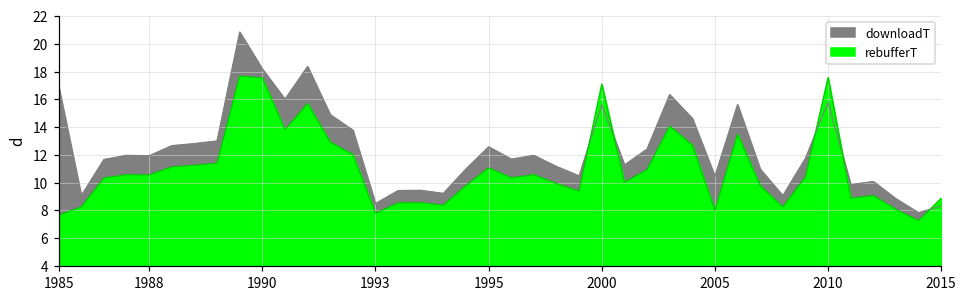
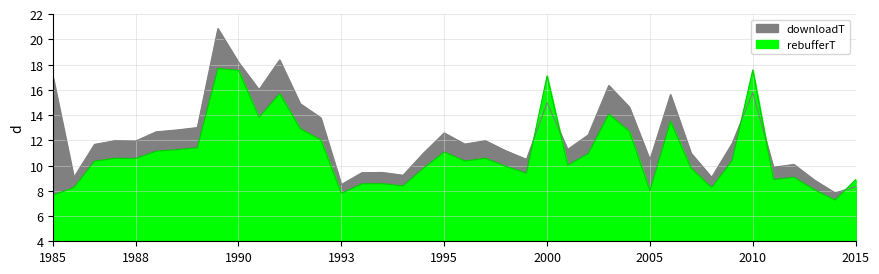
  {
    "downloadT": {
      "1985": 16.9,
      "1988": 11.9,
      "1990": 18.2,
      "1993": 8.5,
      "1995": 12.6,
-     "2000": 15.6,
+     "2000": 15.0,
      "2005": 10.5,
      "2010": 15.8,
      "2015": 8.3
    },
    "rebufferT": {
      "1985": 7.7,
      "1988": 10.6,
      "1990": 17.5,
      "1993": 7.8,
      "1995": 11.1,
      "2000": 17.1,
      "2005": 8.0,
      "2010": 17.6,
      "2015": 8.9
    }
  }
